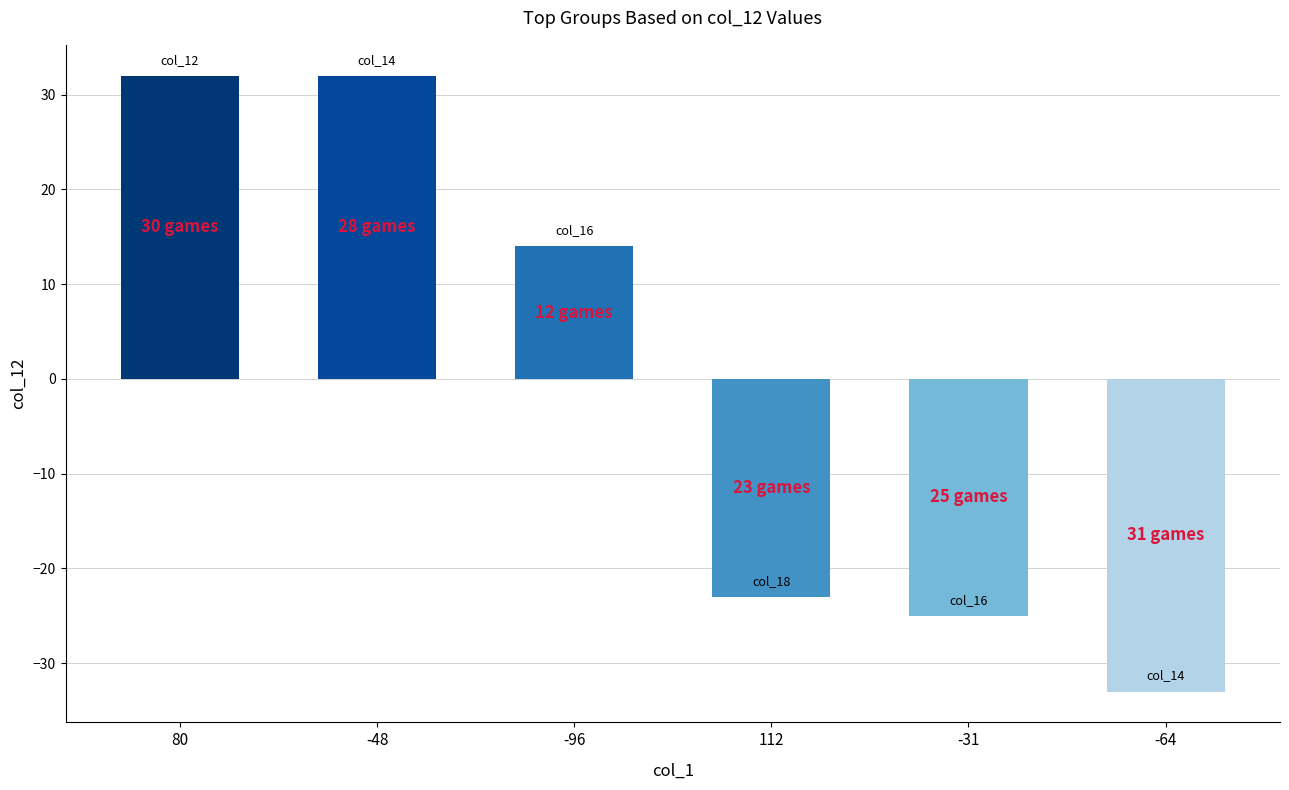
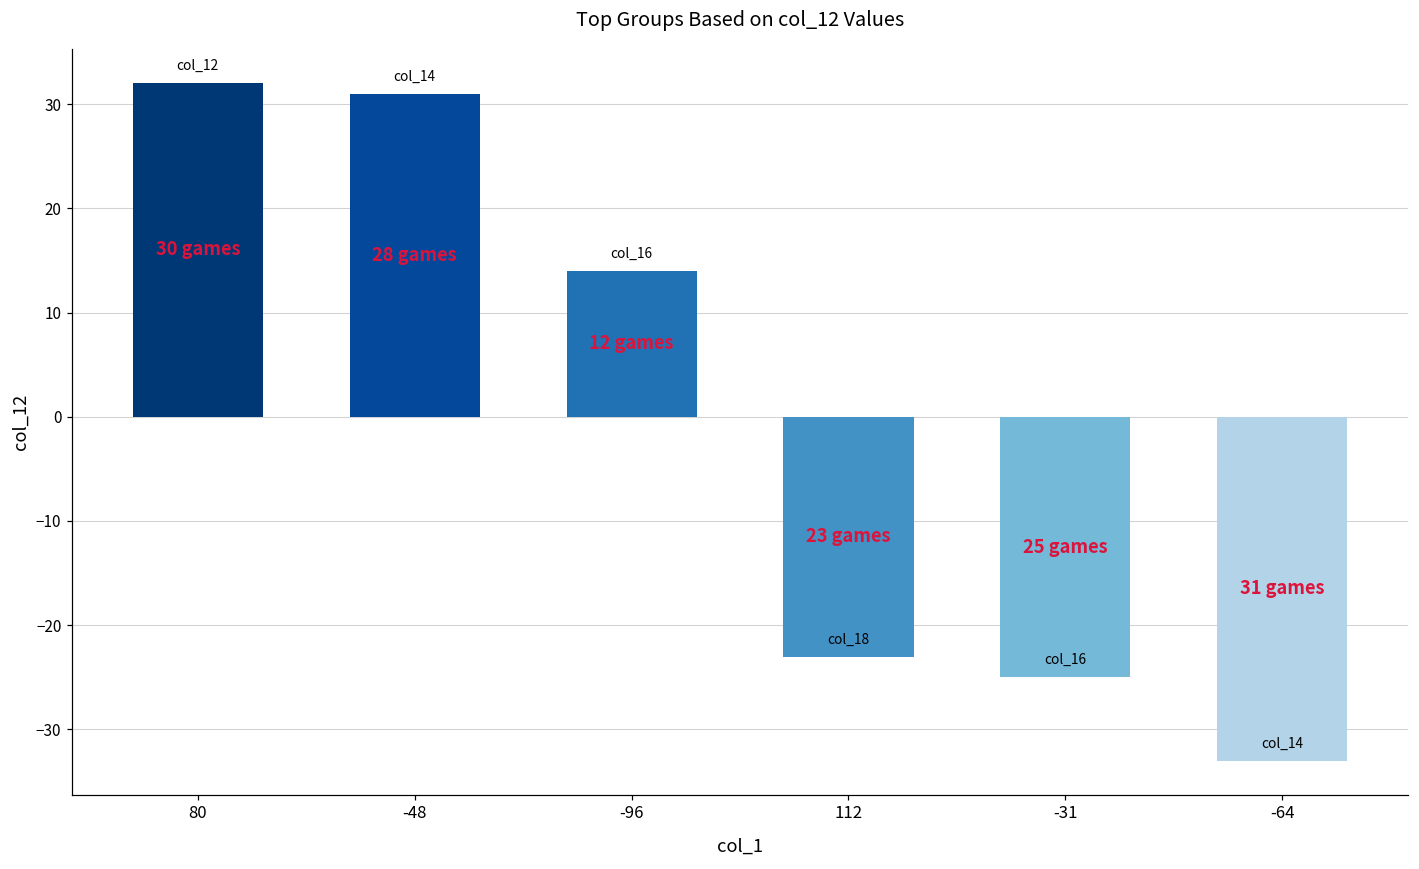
  {
-   "-48": 32
+   "-48": 31
  }
